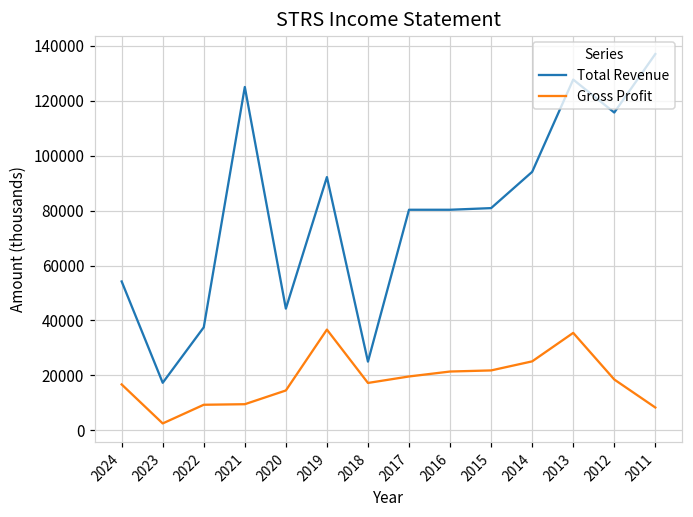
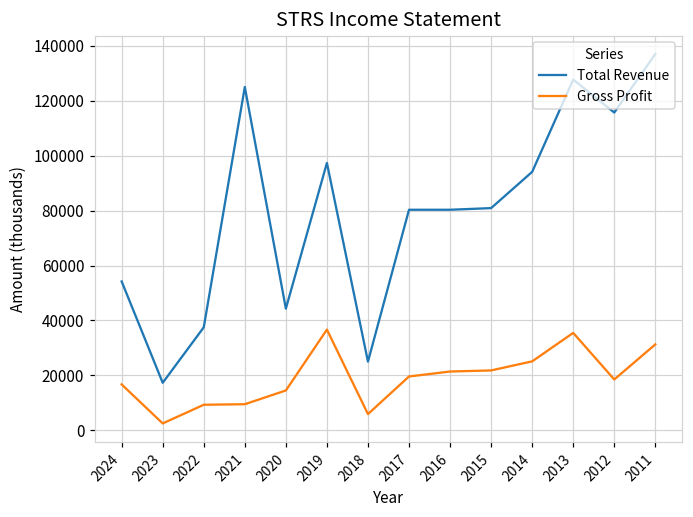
  {
    "Total Revenue": {
      "2024": 54000,
      "2023": 17000,
      "2022": 38000,
      "2021": 125000,
      "2020": 44000,
-     "2019": 92000,
+     "2019": 97000,
      "2018": 25000,
      "2017": 80000,
      "2016": 80000,
      "2015": 81000,
      "2014": 94000,
      "2012": 116000
    },
    "Gross Profit": {
      "2024": 17000,
      "2023": 3000,
      "2022": 9000,
      "2021": 10000,
      "2020": 15000,
      "2019": 37000,
-     "2018": 17000,
+     "2018": 6000,
      "2017": 20000,
      "2016": 21000,
      "2015": 22000,
      "2014": 25000,
      "2013": 35000,
      "2012": 19000,
-     "2011": 8000
+     "2011": 31000
    }
  }
